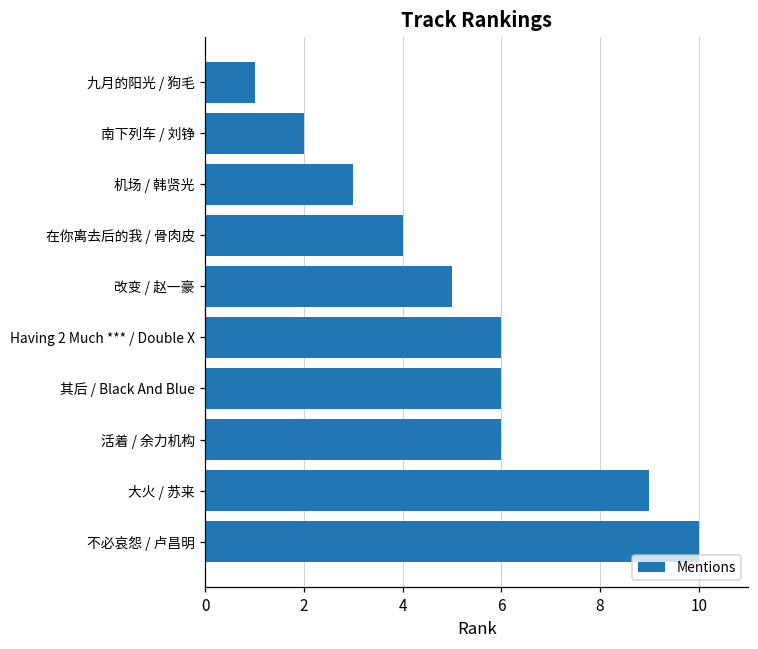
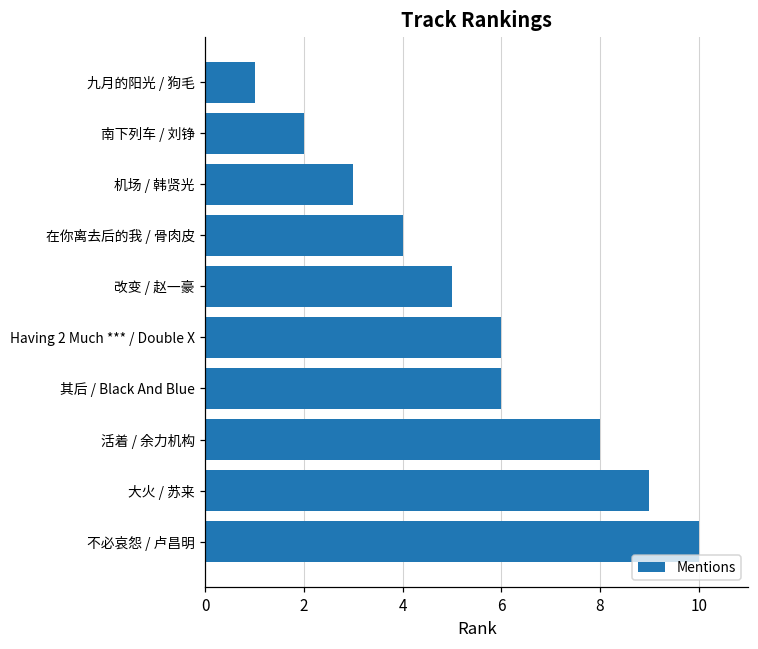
  {
    "九月的阳光 / 狗毛": 1,
    "南下列车 / 刘铮": 2,
    "机场 / 韩贤光": 3,
    "在你离去后的我 / 骨肉皮": 4,
    "改变 / 赵一豪": 5,
    "Having 2 Much *** / Double X": 6,
    "其后 / Black And Blue": 6,
-   "活着 / 余力机构": 6,
+   "活着 / 余力机构": 8,
    "大火 / 苏来": 9,
    "不必哀怨 / 卢昌明": 10
  }
